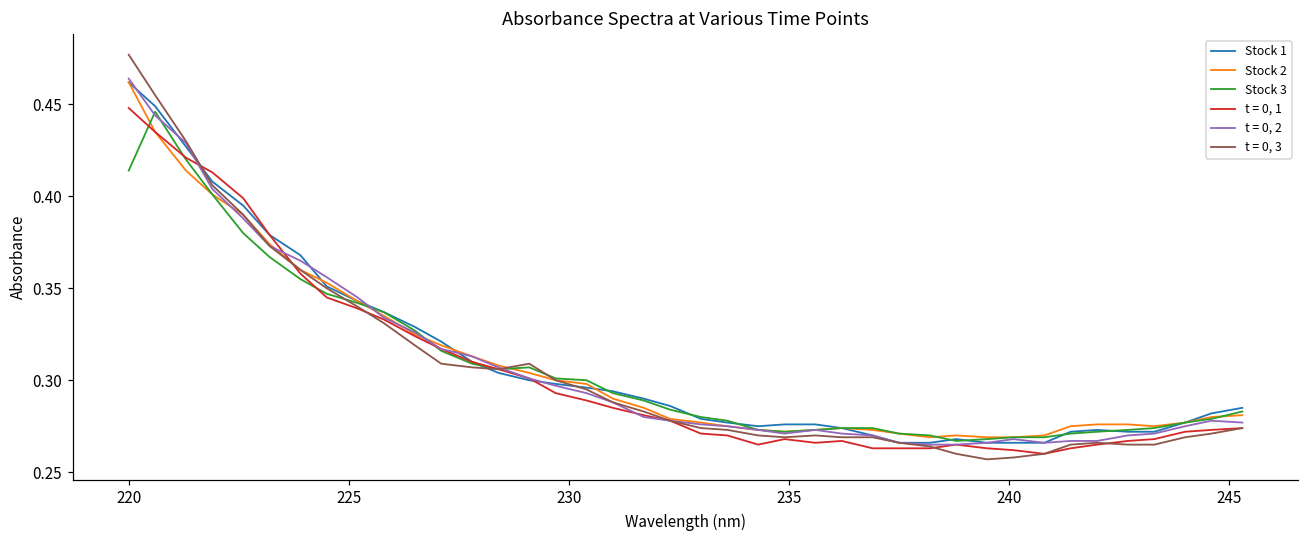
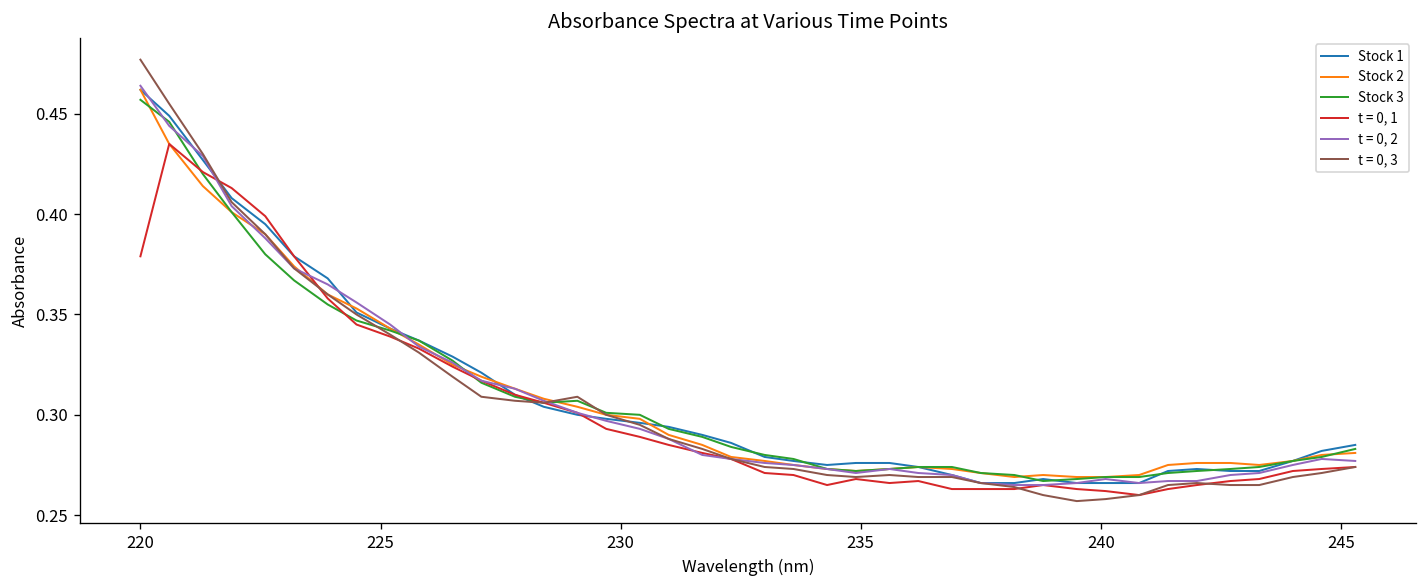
  {
    "Stock 3": {
-     "220": 0.414
+     "220": 0.457
    },
    "t = 0, 1": {
-     "220": 0.448
+     "220": 0.379
    },
    "t = 0, 2": {
      "220": 0.464
    },
    "t = 0, 3": {
      "220": 0.477
    }
  }
